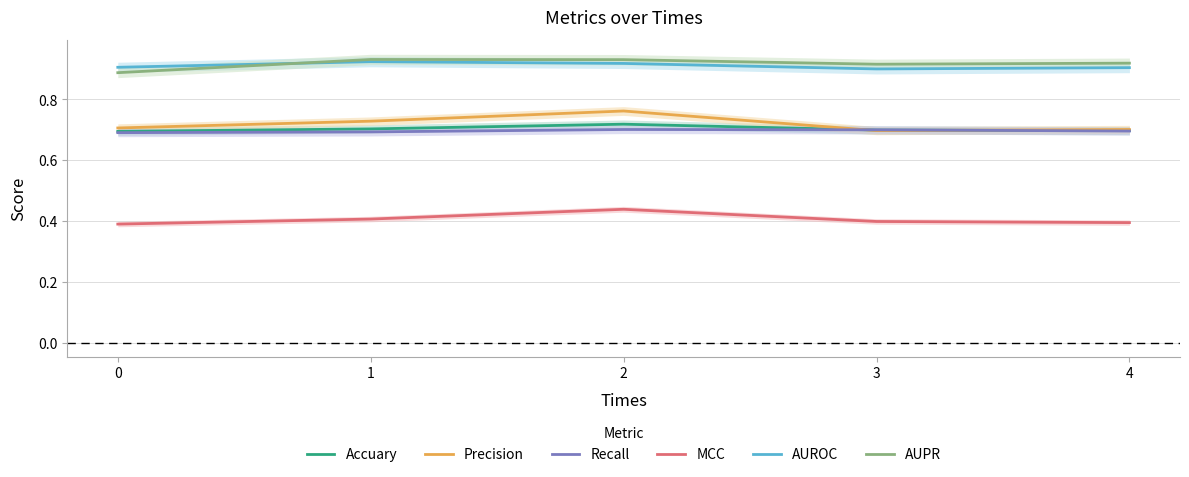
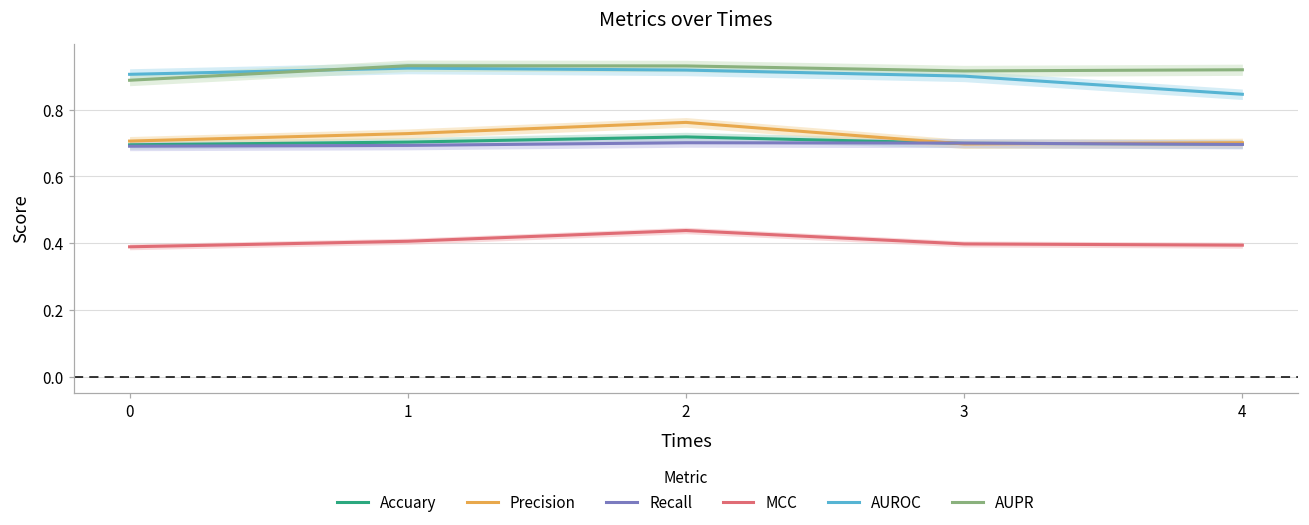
  {
    "Precision": {
      "1": 0.73,
      "2": 0.76
    },
    "Recall": {
      "1": 0.69,
      "2": 0.70
    },
    "MCC": {
      "0": 0.39,
      "1": 0.41,
      "2": 0.44,
      "3": 0.40,
      "4": 0.39
    },
    "AUROC": {
      "2": 0.92,
      "3": 0.90,
-     "4": 0.90
+     "4": 0.85
    },
    "AUPR": {
      "0": 0.89
    }
  }
